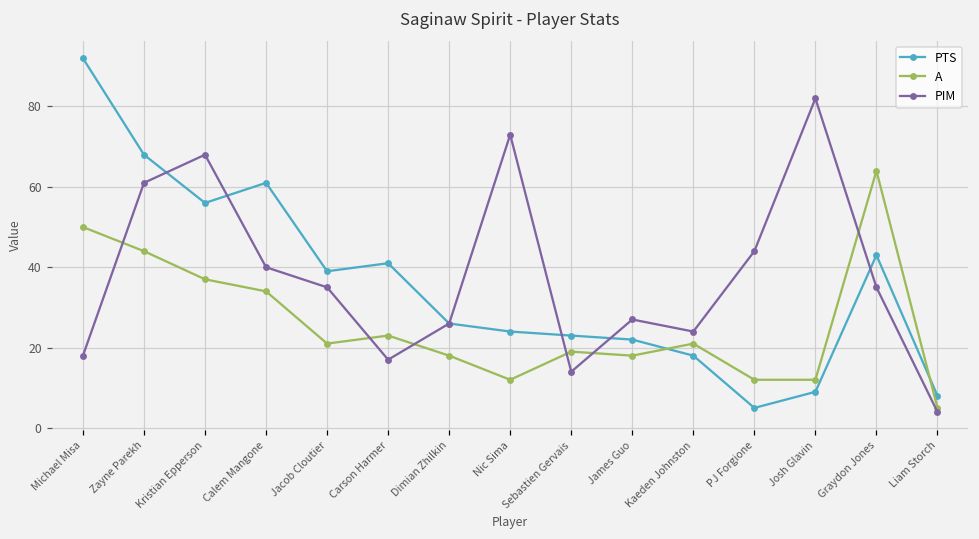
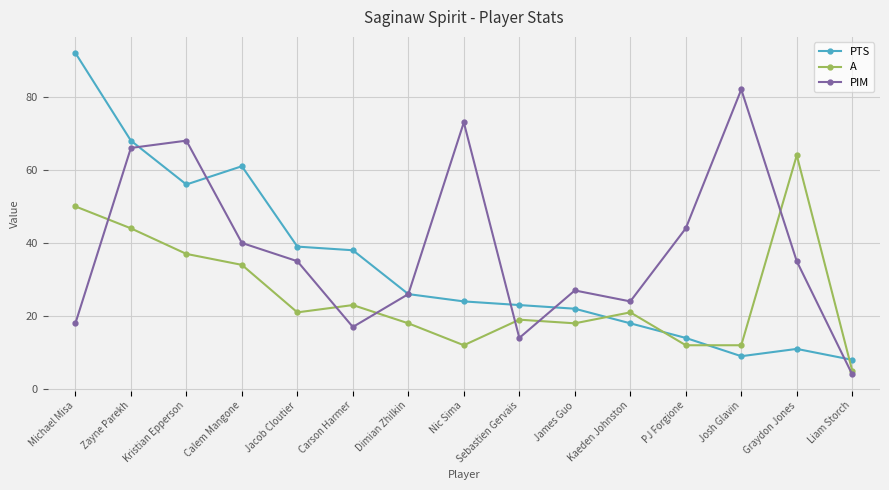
  {
    "PTS": {
      "Michael Misa": 92,
      "Zayne Parekh": 68,
      "Kristian Epperson": 56,
      "Calem Mangone": 61,
      "Jacob Cloutier": 39,
-     "Carson Harmer": 41,
+     "Carson Harmer": 38,
      "Nic Sima": 24,
      "Sebastien Gervais": 23,
      "James Guo": 22,
      "Kaeden Johnston": 18,
-     "PJ Forgione": 5,
+     "PJ Forgione": 14,
      "Josh Glavin": 9,
-     "Graydon Jones": 43,
+     "Graydon Jones": 11,
      "Liam Storch": 8
    },
    "A": {
      "Michael Misa": 50,
      "Zayne Parekh": 44,
      "Kristian Epperson": 37,
      "Calem Mangone": 34,
      "Jacob Cloutier": 21,
      "Carson Harmer": 23,
      "Dimian Zhilkin": 18,
      "Nic Sima": 12,
      "Sebastien Gervais": 19,
      "James Guo": 18,
      "Kaeden Johnston": 21,
      "PJ Forgione": 12,
      "Josh Glavin": 12,
      "Graydon Jones": 64,
      "Liam Storch": 5
    },
    "PIM": {
      "Michael Misa": 18,
-     "Zayne Parekh": 61,
+     "Zayne Parekh": 66,
      "Kristian Epperson": 68,
      "Calem Mangone": 40,
      "Jacob Cloutier": 35,
      "Carson Harmer": 17,
      "Nic Sima": 73,
      "Sebastien Gervais": 14,
      "James Guo": 27,
      "Kaeden Johnston": 24,
      "PJ Forgione": 44,
      "Josh Glavin": 82,
      "Graydon Jones": 35,
      "Liam Storch": 4
    }
  }
